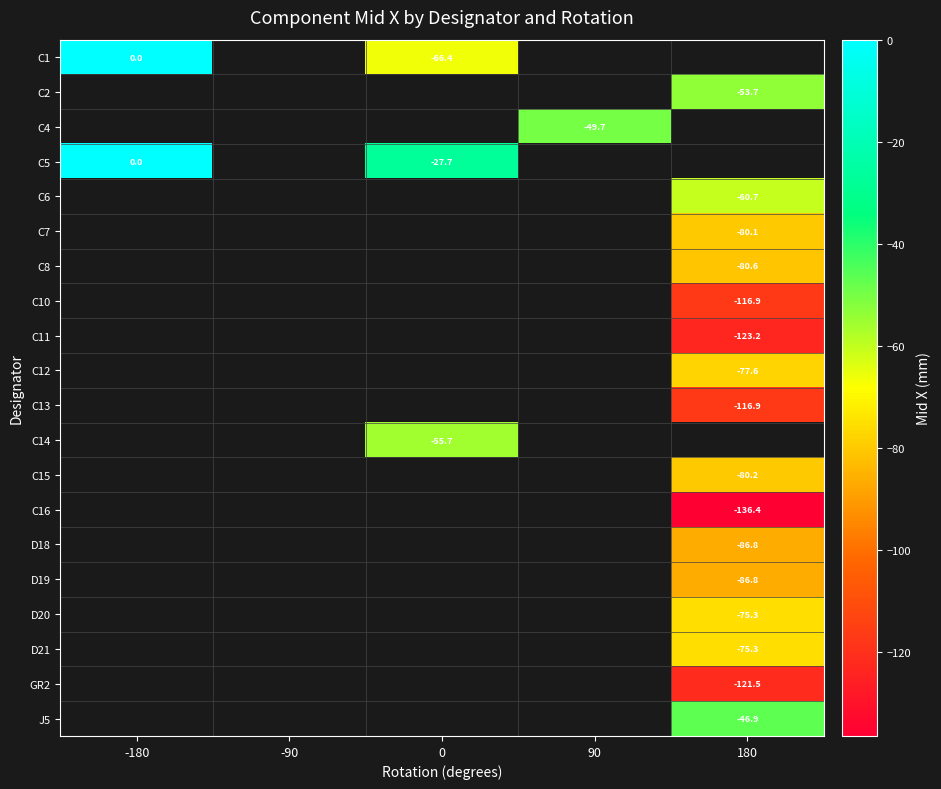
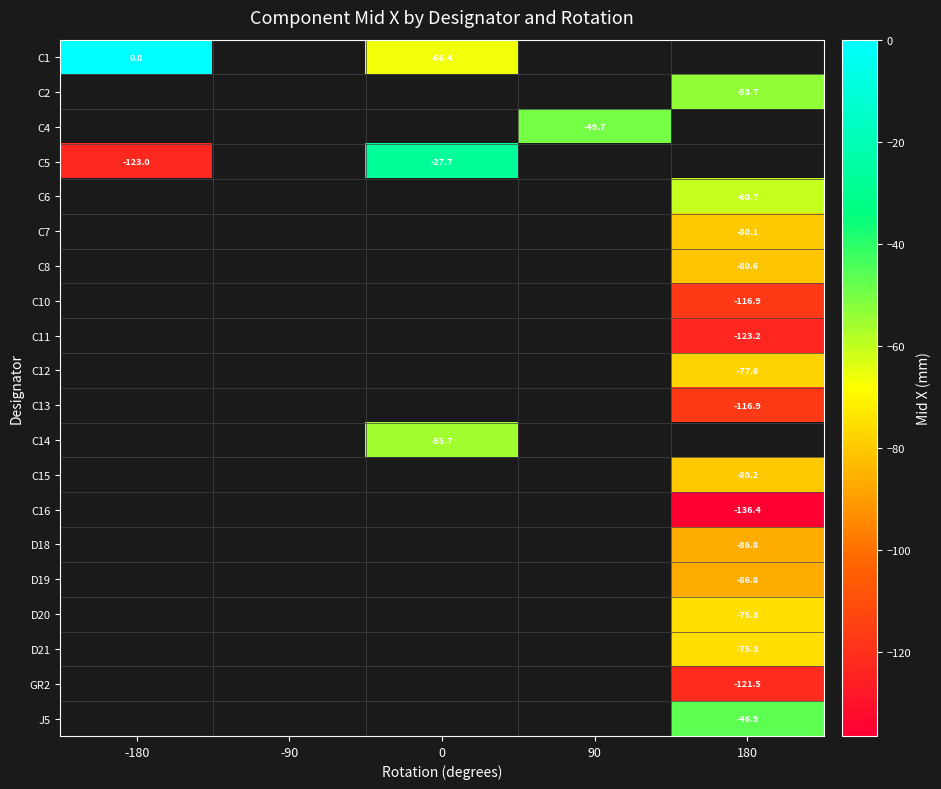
  {
    "C1": {
      "-180": 0.0,
      "0": -66.4
    },
    "C2": {
      "180": -53.7
    },
    "C4": {
      "90": -49.7
    },
    "C5": {
-     "-180": 0.0,
+     "-180": -123.0,
      "0": -27.7
    },
    "C6": {
      "180": -60.7
    },
    "C7": {
      "180": -80.1
    },
    "C8": {
      "180": -80.6
    },
    "C10": {
      "180": -116.9
    },
    "C11": {
      "180": -123.2
    },
    "C12": {
      "180": -77.6
    },
    "C13": {
      "180": -116.9
    },
    "C14": {
      "0": -55.7
    },
    "C15": {
      "180": -80.2
    },
    "C16": {
      "180": -136.4
    },
    "D18": {
      "180": -86.8
    },
    "D19": {
      "180": -86.8
    },
    "D20": {
      "180": -75.3
    },
    "D21": {
      "180": -75.3
    },
    "GR2": {
      "180": -121.5
    },
    "J5": {
      "180": -46.9
    }
  }
